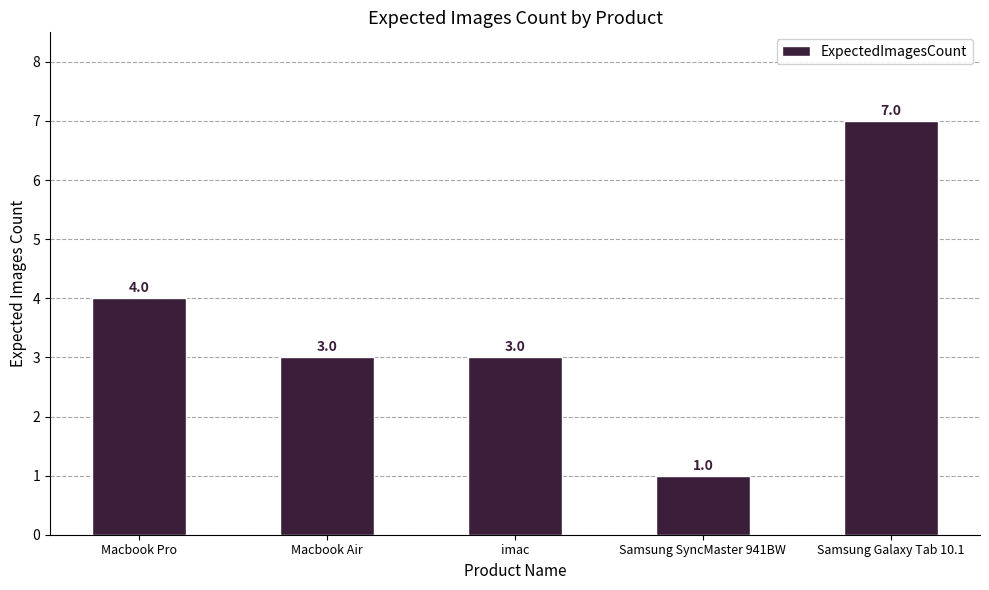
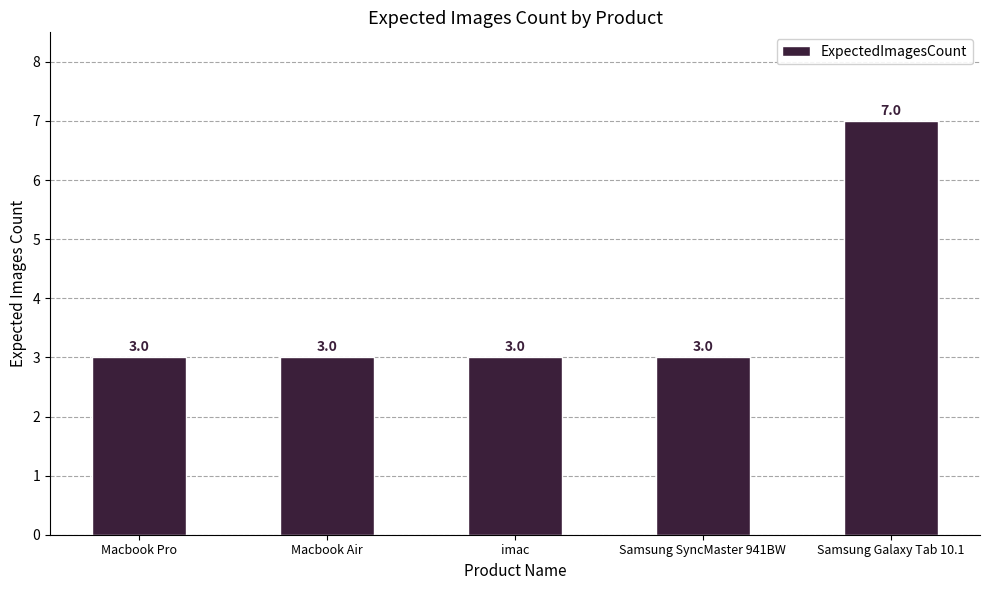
  {
-   "Macbook Pro": 4.0,
+   "Macbook Pro": 3.0,
    "Macbook Air": 3.0,
    "imac": 3.0,
-   "Samsung SyncMaster 941BW": 1.0,
+   "Samsung SyncMaster 941BW": 3.0,
    "Samsung Galaxy Tab 10.1": 7.0
  }
